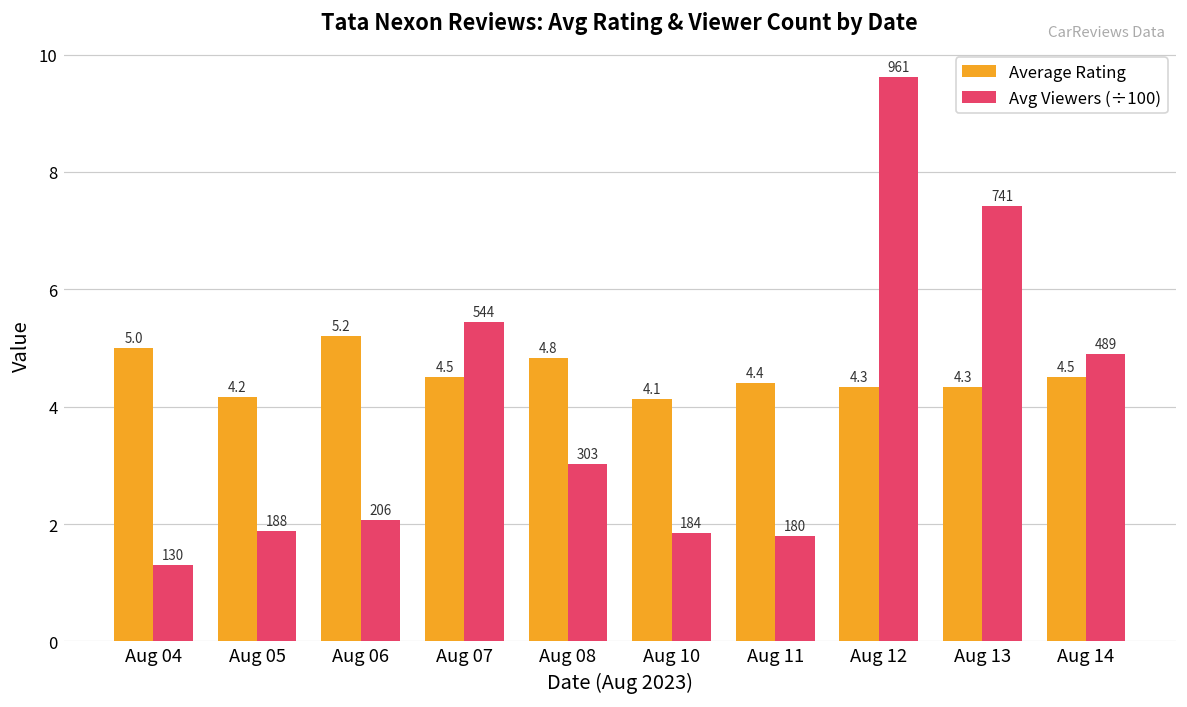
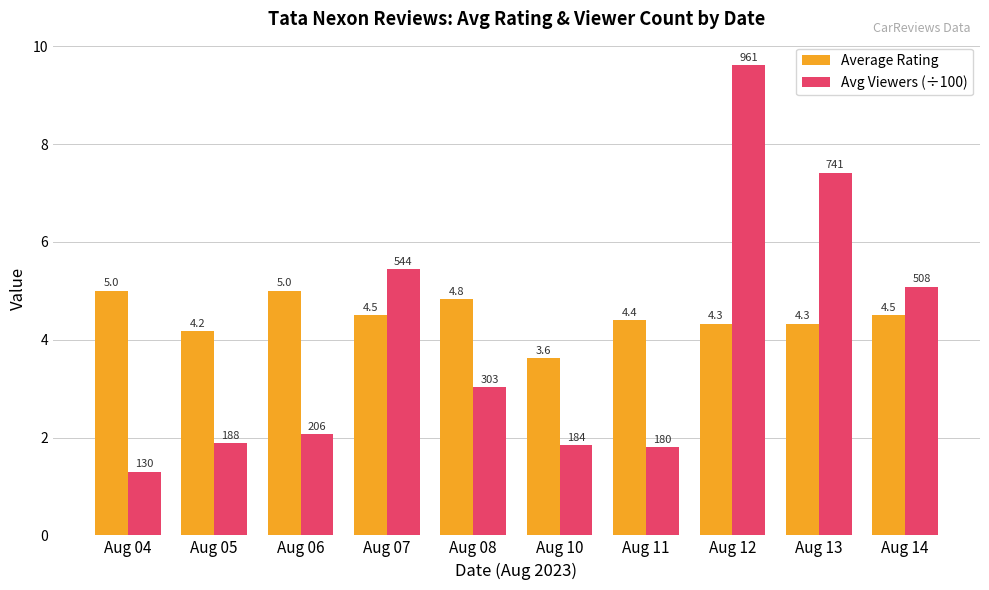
  {
    "Average Rating": {
      "Aug 04": 5.0,
      "Aug 05": 4.2,
-     "Aug 06": 5.2,
+     "Aug 06": 5.0,
      "Aug 07": 4.5,
      "Aug 08": 4.8,
-     "Aug 10": 4.1,
+     "Aug 10": 3.6,
      "Aug 11": 4.4,
      "Aug 12": 4.3,
      "Aug 13": 4.3,
      "Aug 14": 4.5
    },
    "Avg Viewers (÷100)": {
-     "Aug 14": 489
+     "Aug 14": 508
    }
  }
